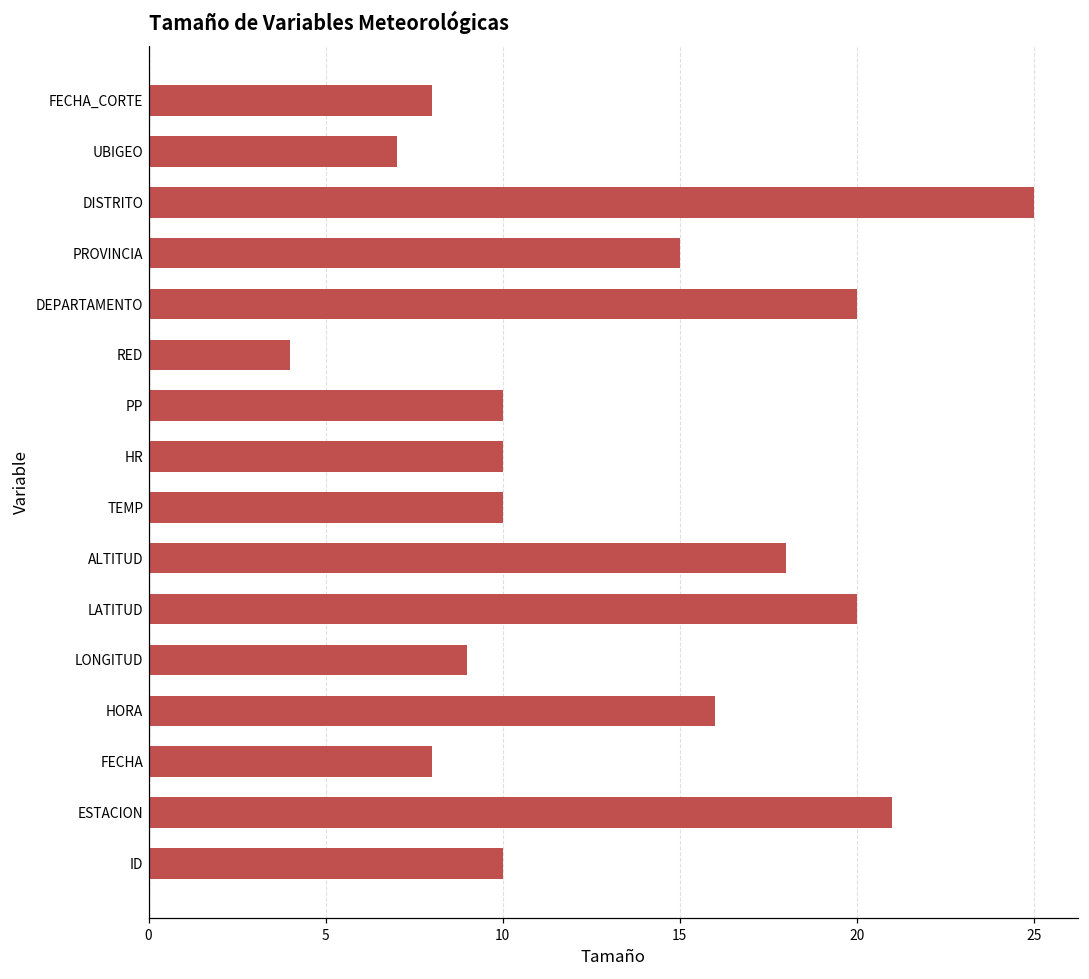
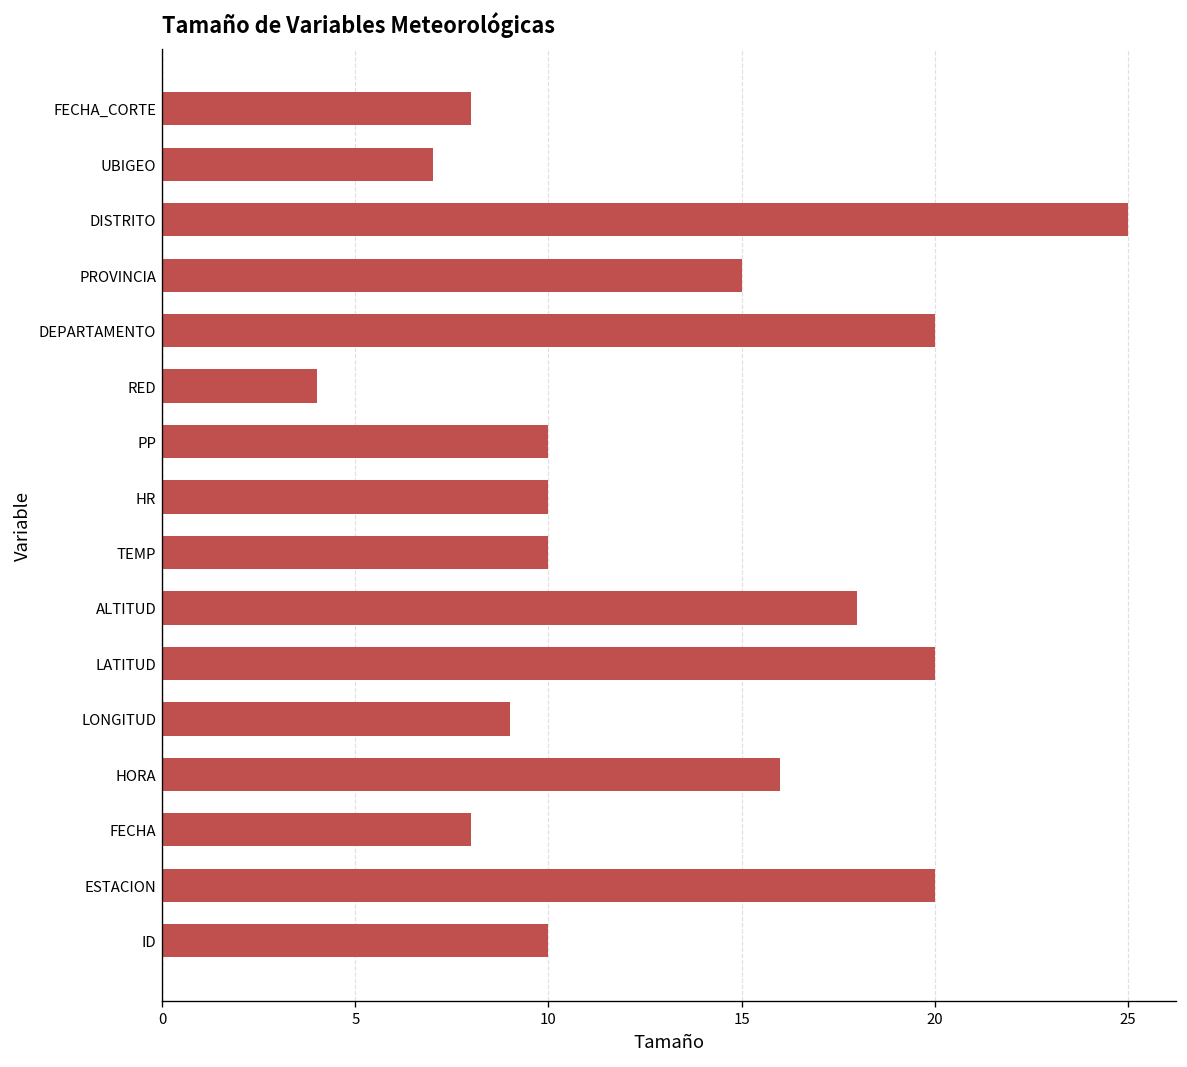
  {
    "FECHA_CORTE": 8,
    "UBIGEO": 7,
    "DISTRITO": 25,
    "PROVINCIA": 15,
    "DEPARTAMENTO": 20,
    "RED": 4,
    "PP": 10,
    "HR": 10,
    "TEMP": 10,
    "ALTITUD": 18,
    "LATITUD": 20,
    "LONGITUD": 9,
    "HORA": 16,
    "FECHA": 8,
-   "ESTACION": 21,
+   "ESTACION": 20,
    "ID": 10
  }
